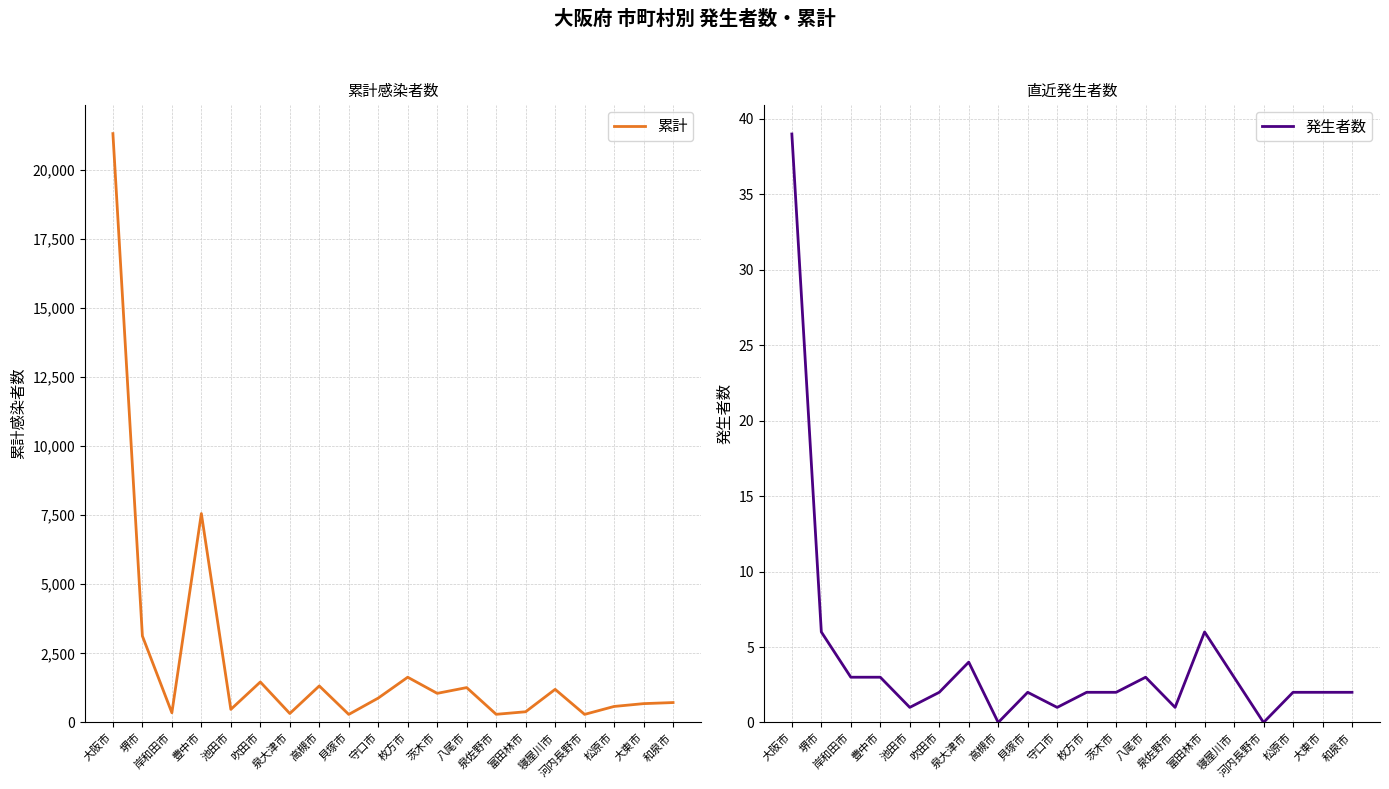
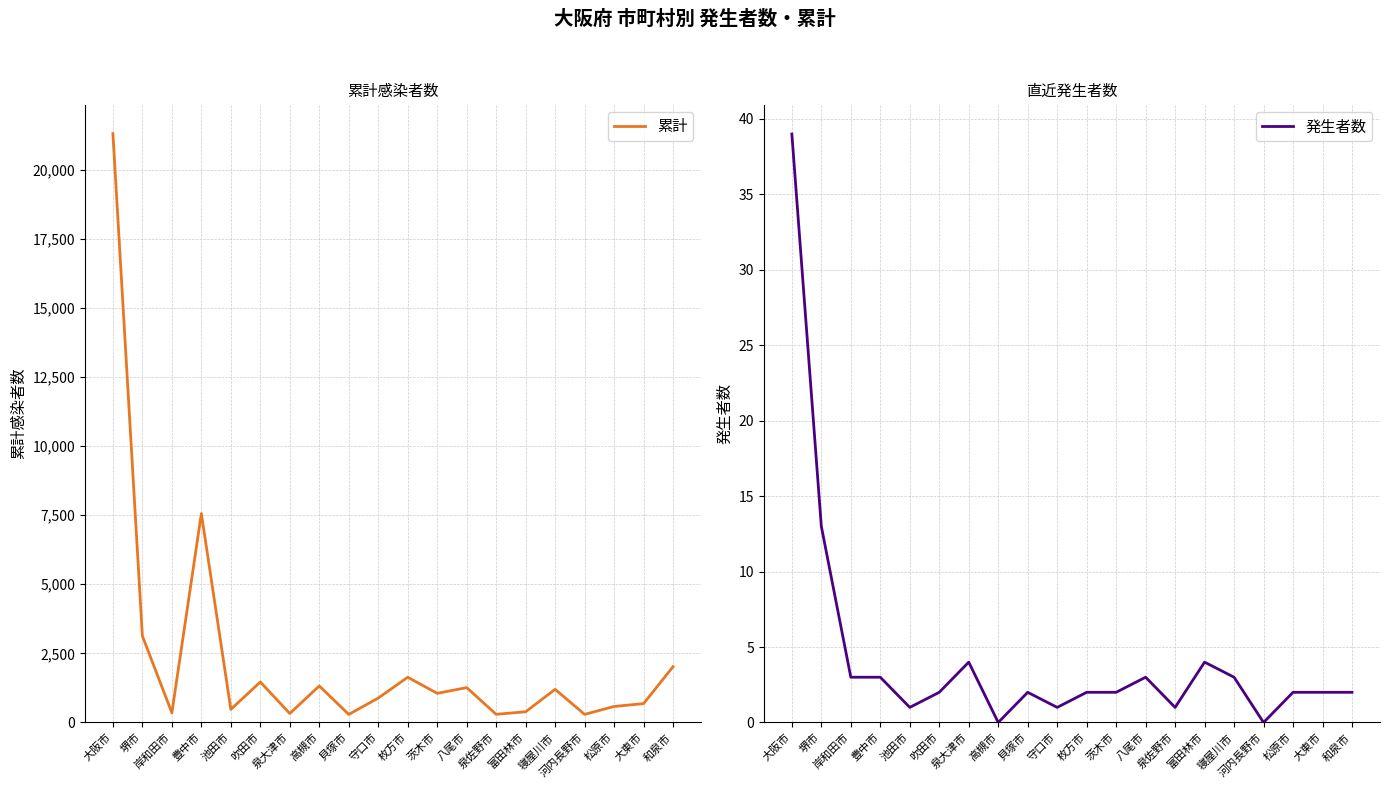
  {
    "累計感染者数": {
      "大阪市": "21,300",
      "堺市": "3,100",
      "岸和田市": "400",
      "豊中市": "7,600",
      "池田市": "500",
      "吹田市": "1,500",
      "泉大津市": "300",
      "高槻市": "1,300",
      "貝塚市": "300",
      "守口市": "900",
      "枚方市": "1,600",
      "茨木市": "1,100",
      "八尾市": "1,300",
      "泉佐野市": "300",
      "富田林市": "400",
      "寝屋川市": "1,200",
      "河内長野市": "300",
      "松原市": "600",
      "大東市": "700",
-     "和泉市": "700"
+     "和泉市": "2,000"
    },
    "直近発生者数": {
      "大阪市": "39",
-     "堺市": "6",
+     "堺市": "13",
      "岸和田市": "3",
      "豊中市": "3",
      "池田市": "1",
      "吹田市": "2",
      "泉大津市": "4",
      "高槻市": "0",
      "貝塚市": "2",
      "守口市": "1",
      "枚方市": "2",
      "茨木市": "2",
      "八尾市": "3",
      "泉佐野市": "1",
-     "富田林市": "6",
+     "富田林市": "4",
      "寝屋川市": "3",
      "河内長野市": "0",
      "松原市": "2",
      "大東市": "2",
      "和泉市": "2"
    }
  }
